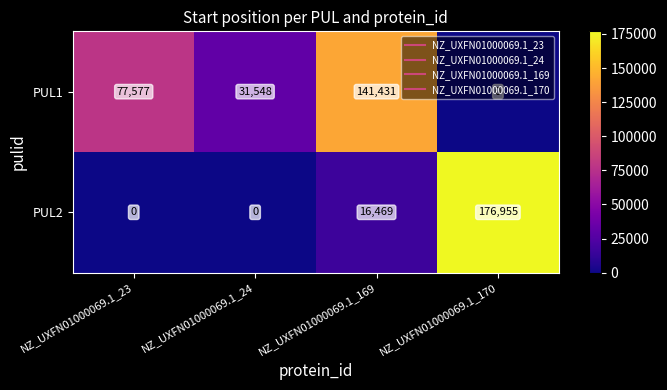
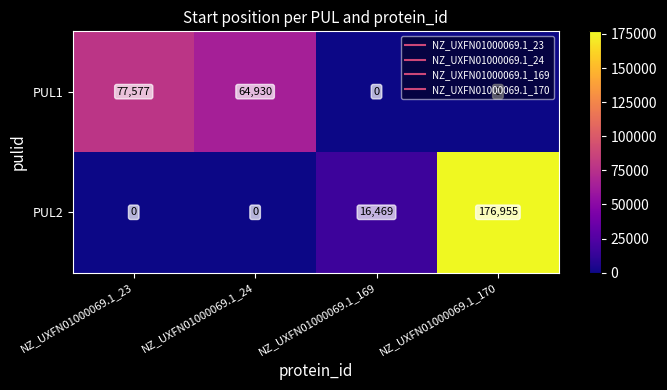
  {
    "PUL1": {
-     "NZ_UXFN01000069.1_24": "31,548",
-     "NZ_UXFN01000069.1_169": "141,431"
+     "NZ_UXFN01000069.1_24": "64,930",
+     "NZ_UXFN01000069.1_169": "0"
    }
  }
